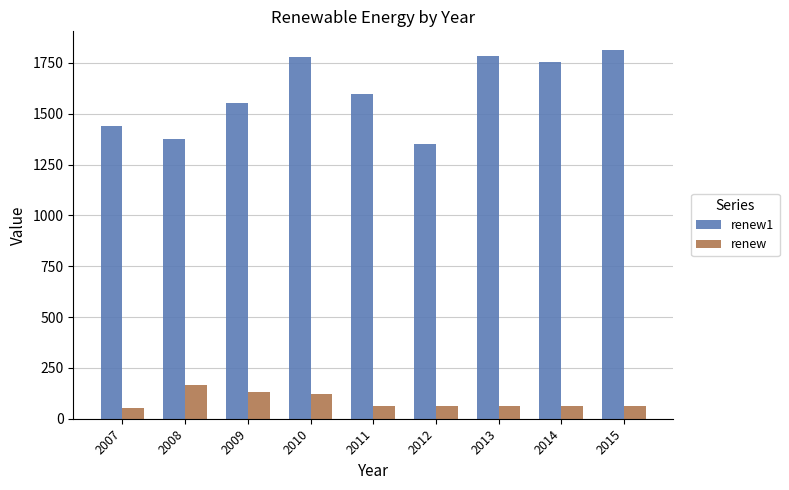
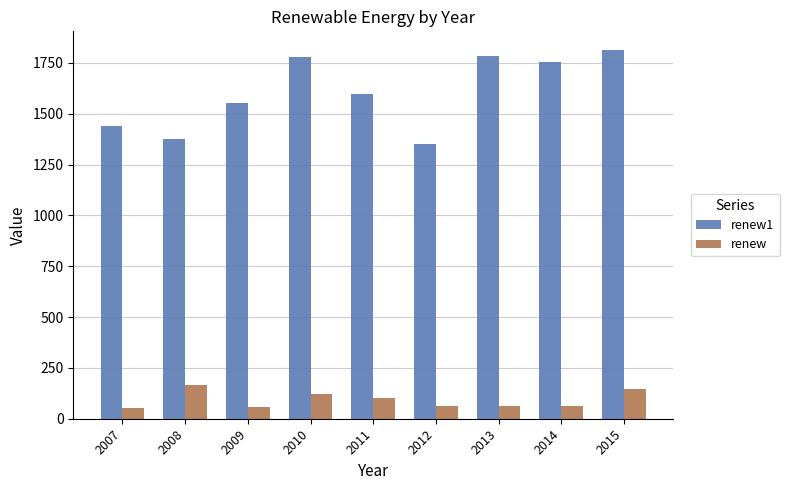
  {
    "renew1": {
      "2007": 1440,
      "2008": 1370,
      "2009": 1550,
      "2010": 1780,
      "2011": 1600,
      "2012": 1350,
      "2013": 1780,
      "2014": 1750,
      "2015": 1810
    },
    "renew": {
      "2007": 50,
      "2008": 160,
-     "2009": 130,
+     "2009": 60,
      "2010": 120,
-     "2011": 60,
+     "2011": 100,
      "2012": 60,
      "2013": 60,
      "2014": 60,
-     "2015": 60
+     "2015": 150
    }
  }
